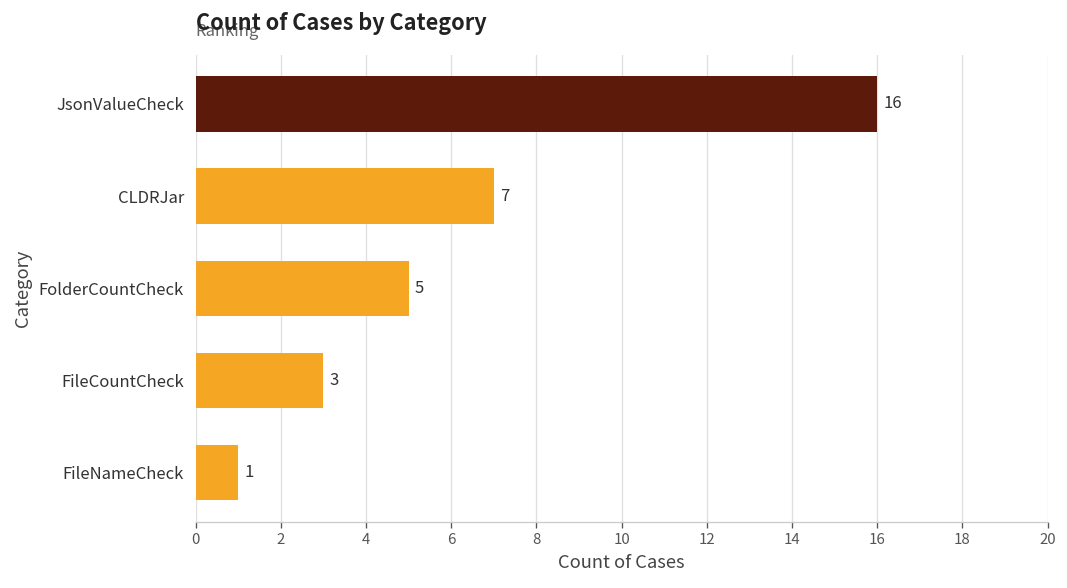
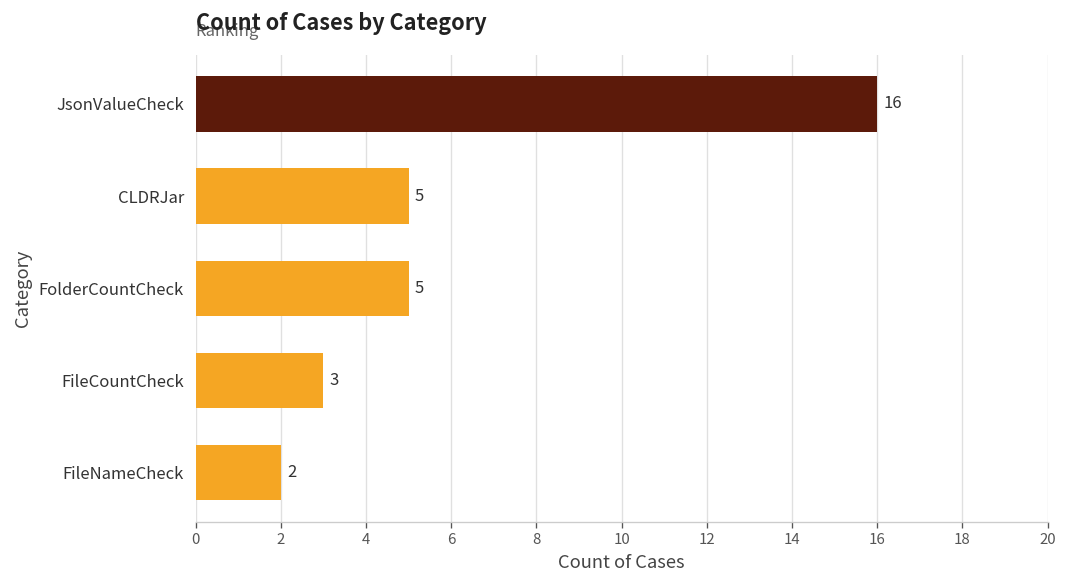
  {
    "JsonValueCheck": 16,
-   "CLDRJar": 7,
+   "CLDRJar": 5,
    "FolderCountCheck": 5,
    "FileCountCheck": 3,
-   "FileNameCheck": 1
+   "FileNameCheck": 2
  }
